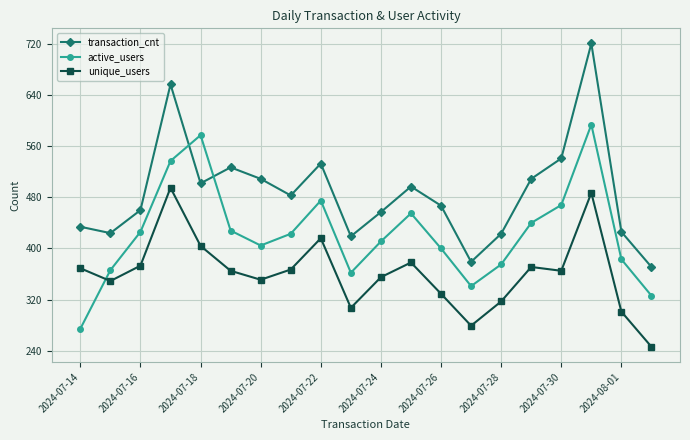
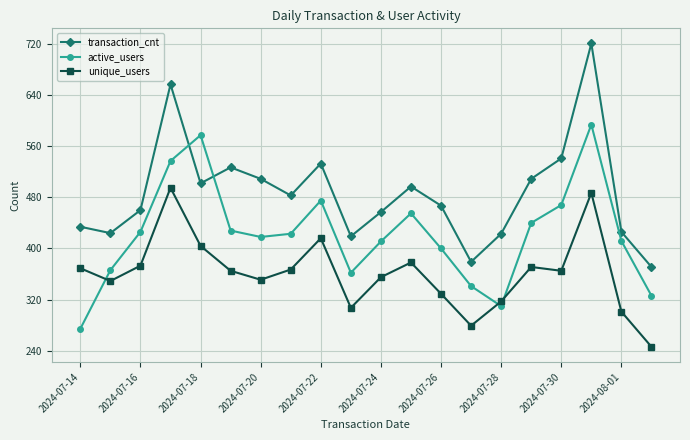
  {
    "active_users": {
      "2024-07-14": 270,
      "2024-07-16": 430,
      "2024-07-18": 580,
-     "2024-07-20": 400,
+     "2024-07-20": 420,
      "2024-07-22": 480,
      "2024-07-24": 410,
      "2024-07-26": 400,
-     "2024-07-28": 380,
+     "2024-07-28": 310,
      "2024-07-30": 470,
-     "2024-08-01": 380
+     "2024-08-01": 410
    }
  }
